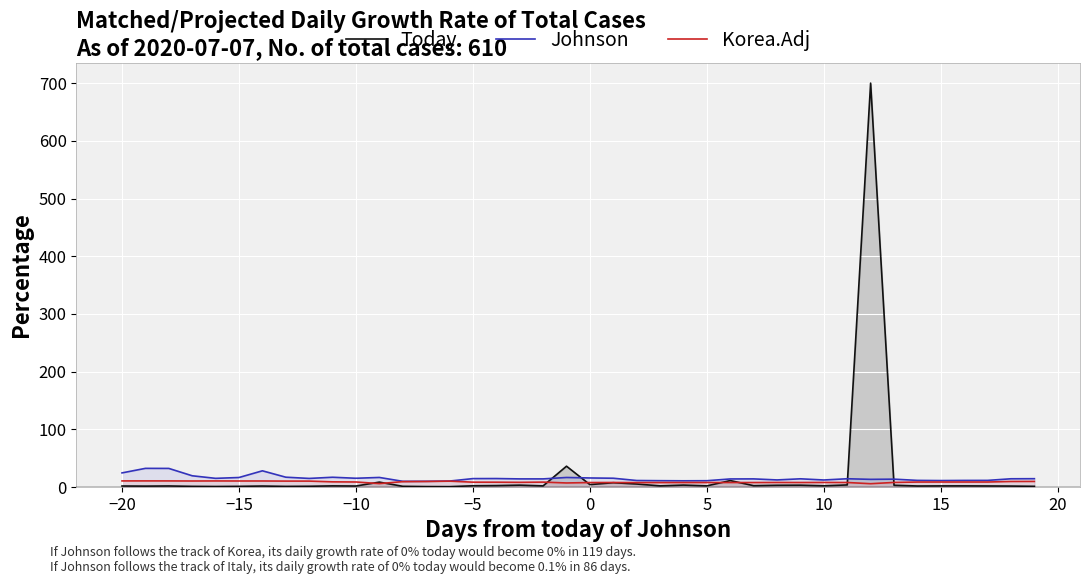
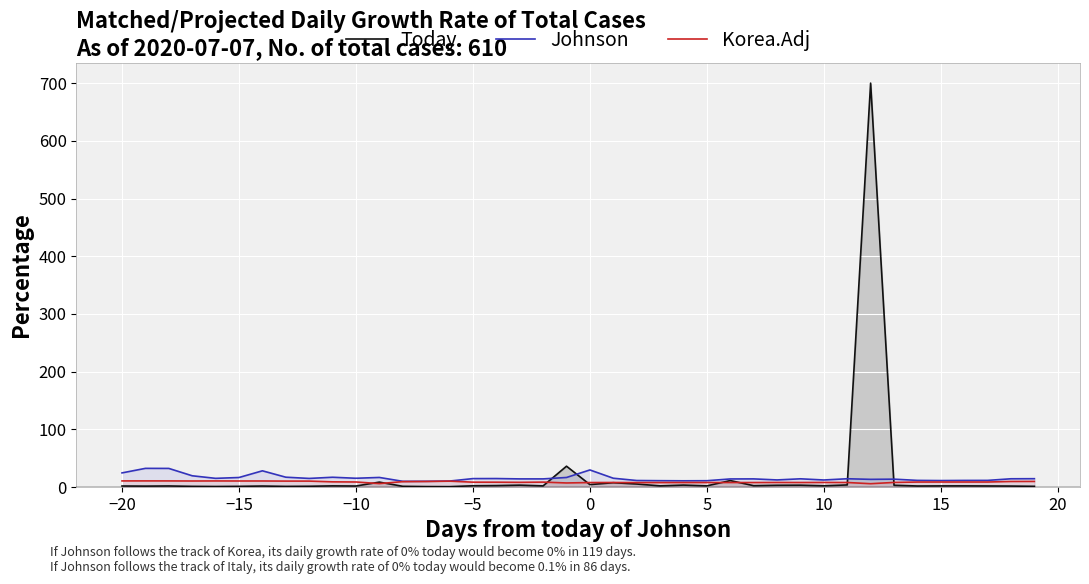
  {
    "Today": {
      "−20": 0,
      "−15": 0,
      "−10": 0,
      "−5": 0,
      "5": 0,
      "10": 0,
      "15": 0
    },
    "Johnson": {
      "−20": 20,
      "−15": 20,
      "−10": 20,
      "−5": 10,
-     "0": 20
+     "0": 30
    },
    "Korea.Adj": {
      "−20": 10,
      "−15": 10,
      "−10": 10,
      "−5": 10
    }
  }
